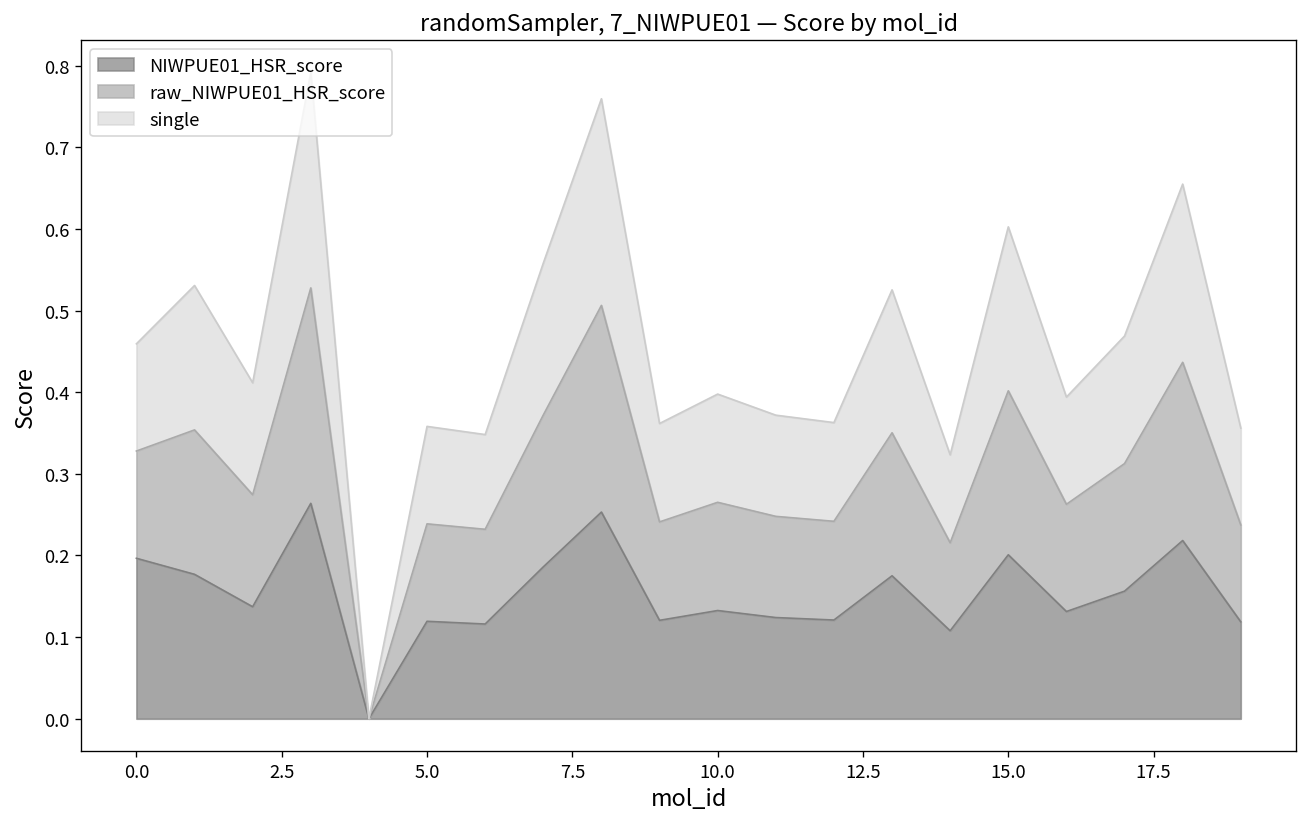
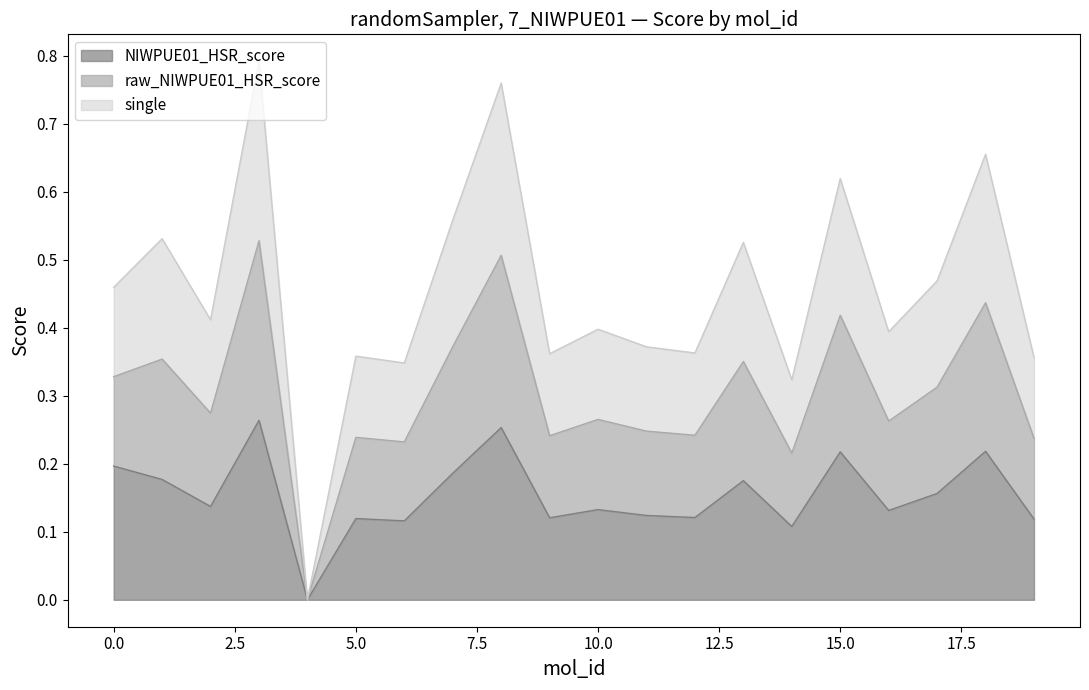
  {
    "NIWPUE01_HSR_score": {
      "0.0": 0.20,
      "5.0": 0.12,
      "10.0": 0.13,
-     "15.0": 0.20
+     "15.0": 0.22
    }
  }
